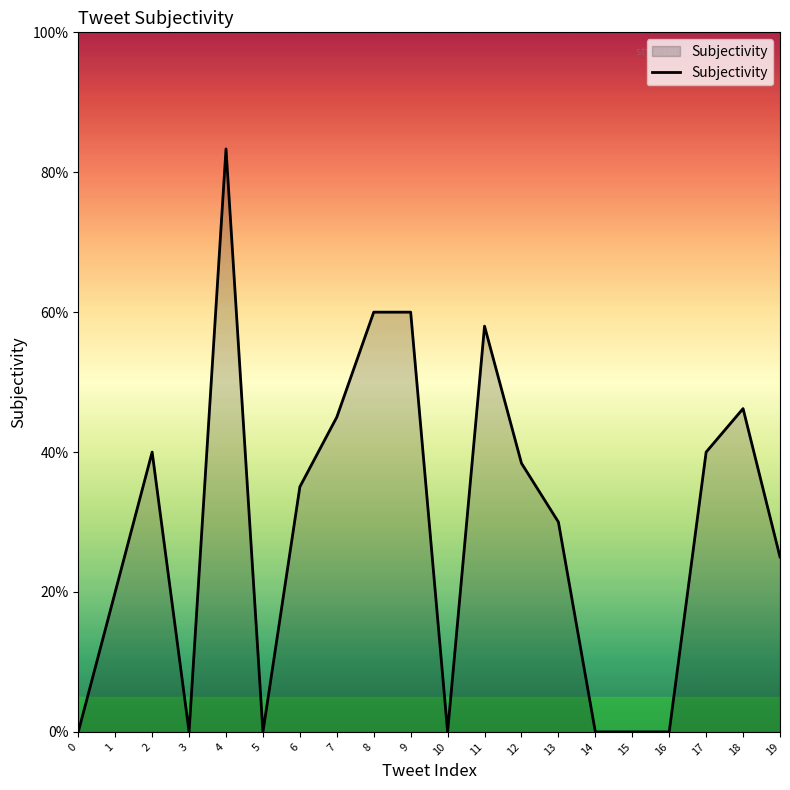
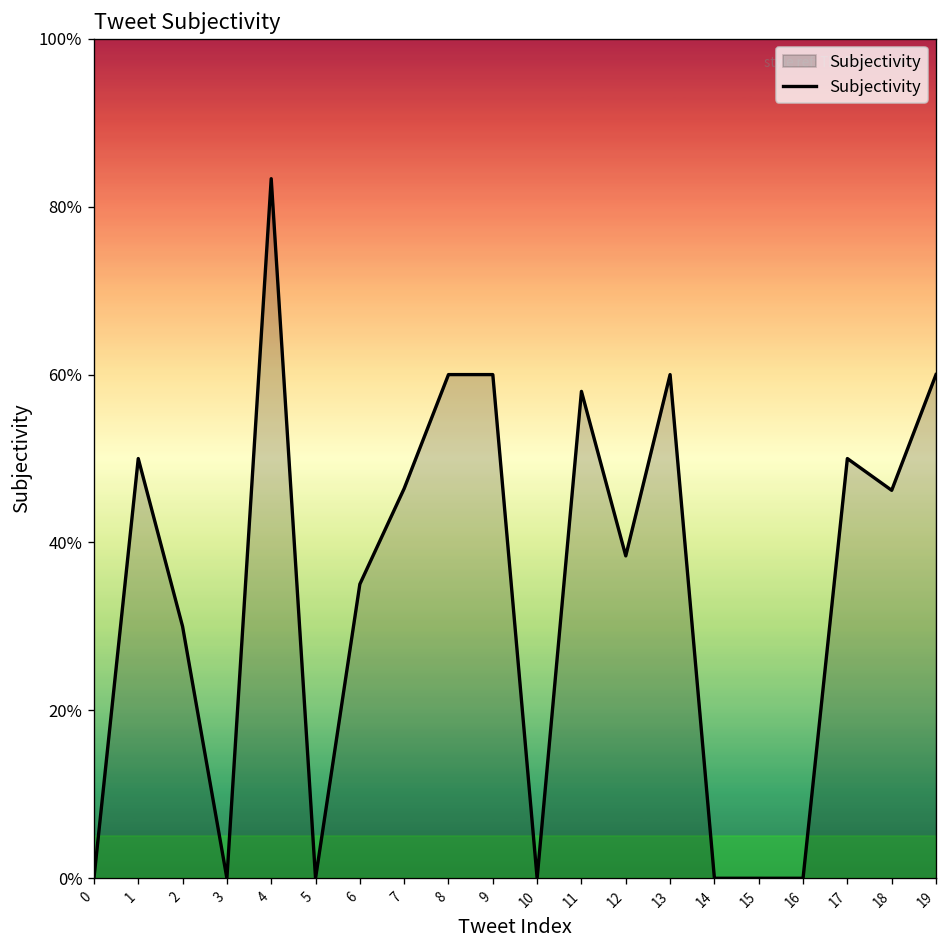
  {
-   "1": "20%",
-   "2": "40%",
+   "1": "50%",
+   "2": "30%",
    "4": "83%",
    "6": "35%",
-   "7": "45%",
+   "7": "46%",
    "8": "60%",
    "9": "60%",
    "11": "58%",
    "12": "38%",
-   "13": "30%",
-   "17": "40%",
+   "13": "60%",
+   "17": "50%",
    "18": "46%",
-   "19": "25%"
+   "19": "60%"
  }
